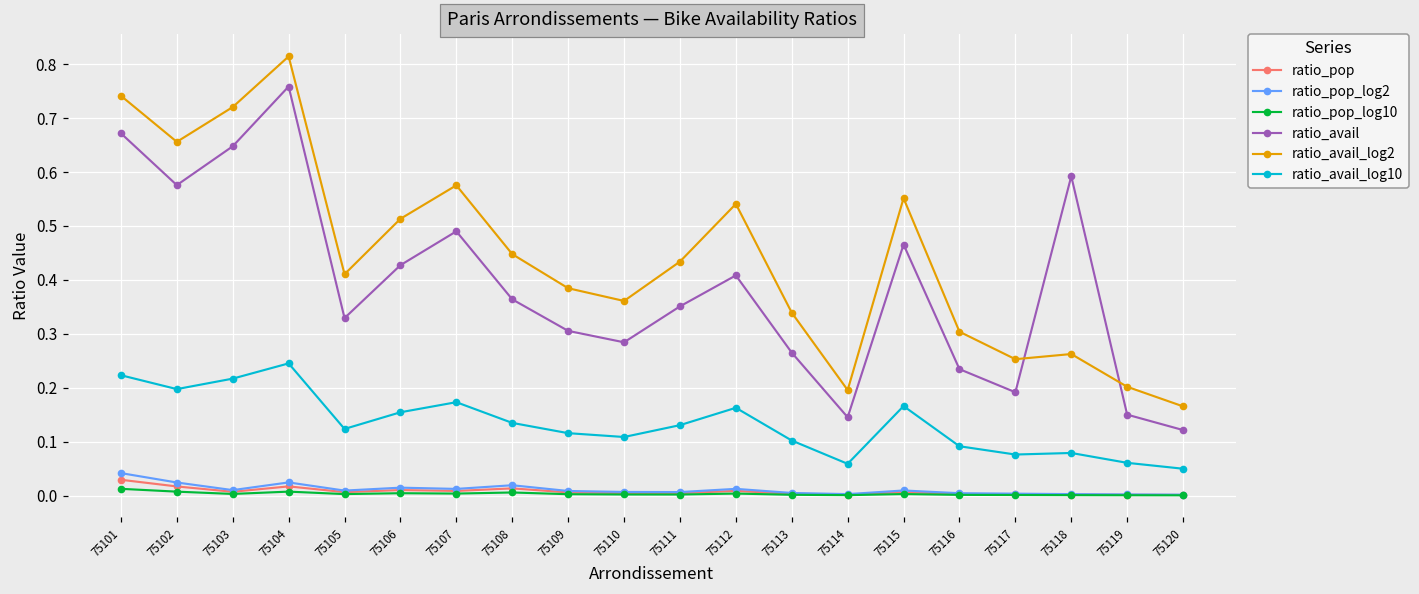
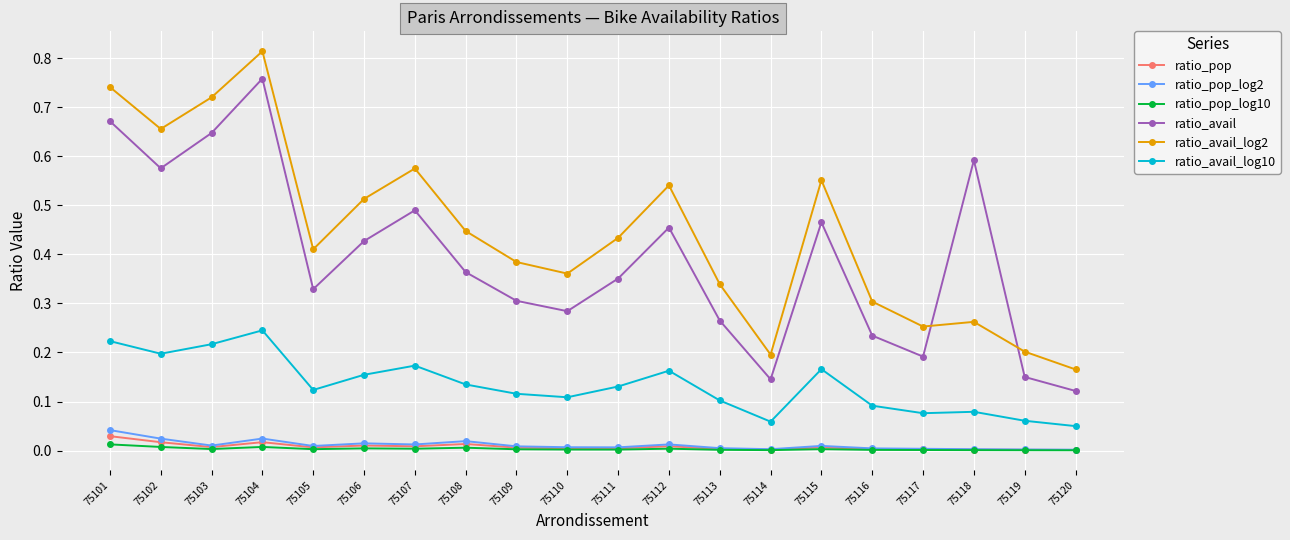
  {
    "ratio_pop": {
      "75101": 0.03,
      "75102": 0.02,
      "75104": 0.02,
      "75108": 0.01
    },
    "ratio_pop_log2": {
      "75101": 0.04,
      "75102": 0.02,
      "75104": 0.02,
      "75108": 0.02
    },
    "ratio_pop_log10": {
      "75101": 0.01,
      "75102": 0.01,
      "75104": 0.01,
      "75106": 0.00,
      "75108": 0.01
    },
    "ratio_avail": {
      "75101": 0.67,
      "75102": 0.58,
      "75103": 0.65,
      "75104": 0.76,
      "75105": 0.33,
      "75106": 0.43,
      "75107": 0.49,
      "75108": 0.36,
      "75109": 0.31,
      "75110": 0.28,
      "75111": 0.35,
-     "75112": 0.41,
+     "75112": 0.45,
      "75113": 0.27,
      "75114": 0.15,
      "75115": 0.47,
      "75116": 0.23,
      "75117": 0.19,
      "75118": 0.59,
      "75119": 0.15,
      "75120": 0.12
    },
    "ratio_avail_log2": {
      "75101": 0.74,
      "75102": 0.66,
      "75103": 0.72,
      "75104": 0.81,
      "75105": 0.41,
      "75106": 0.51,
      "75107": 0.58,
      "75108": 0.45,
      "75109": 0.38,
      "75110": 0.36,
      "75111": 0.43,
      "75112": 0.54,
      "75113": 0.34,
      "75114": 0.20,
      "75115": 0.55,
      "75116": 0.30,
      "75117": 0.25,
      "75118": 0.26,
      "75119": 0.20,
      "75120": 0.17
    },
    "ratio_avail_log10": {
      "75101": 0.22,
      "75102": 0.20,
      "75103": 0.22,
      "75104": 0.25,
      "75105": 0.12,
      "75106": 0.15,
      "75107": 0.17,
      "75108": 0.13,
      "75109": 0.12,
      "75110": 0.11,
      "75111": 0.13,
      "75112": 0.16,
      "75113": 0.10,
      "75114": 0.06,
      "75115": 0.17,
      "75116": 0.09,
      "75117": 0.08,
      "75118": 0.08,
      "75119": 0.06,
      "75120": 0.05
    }
  }
